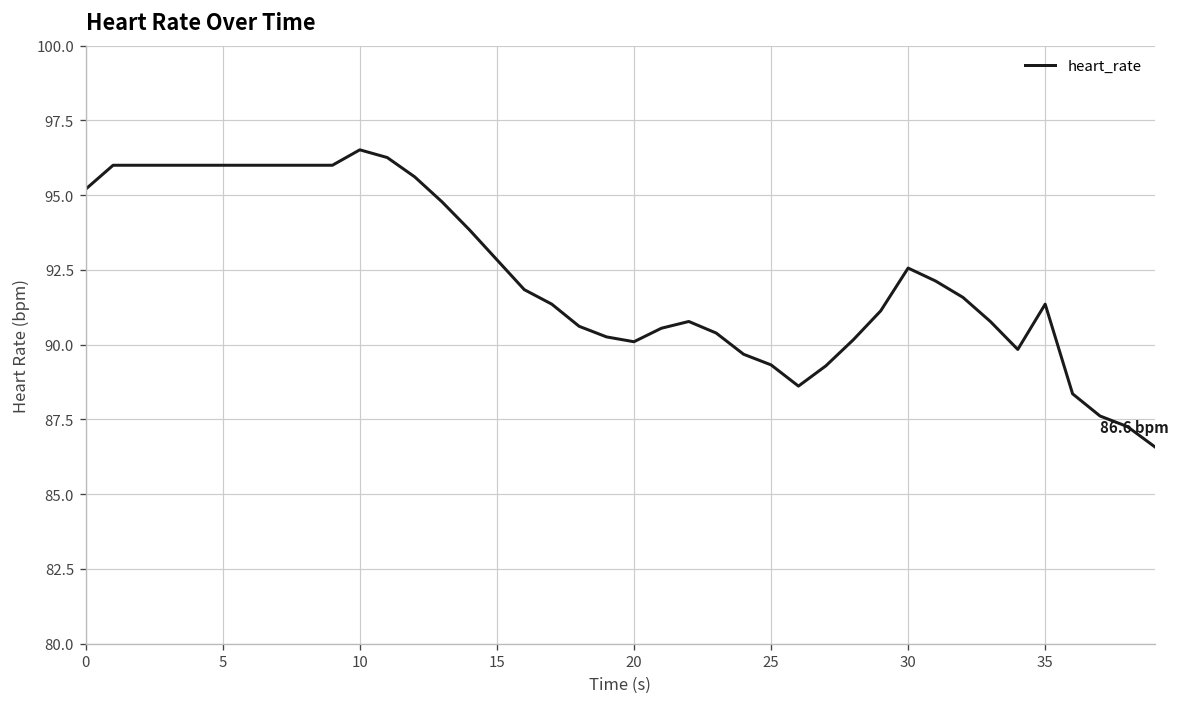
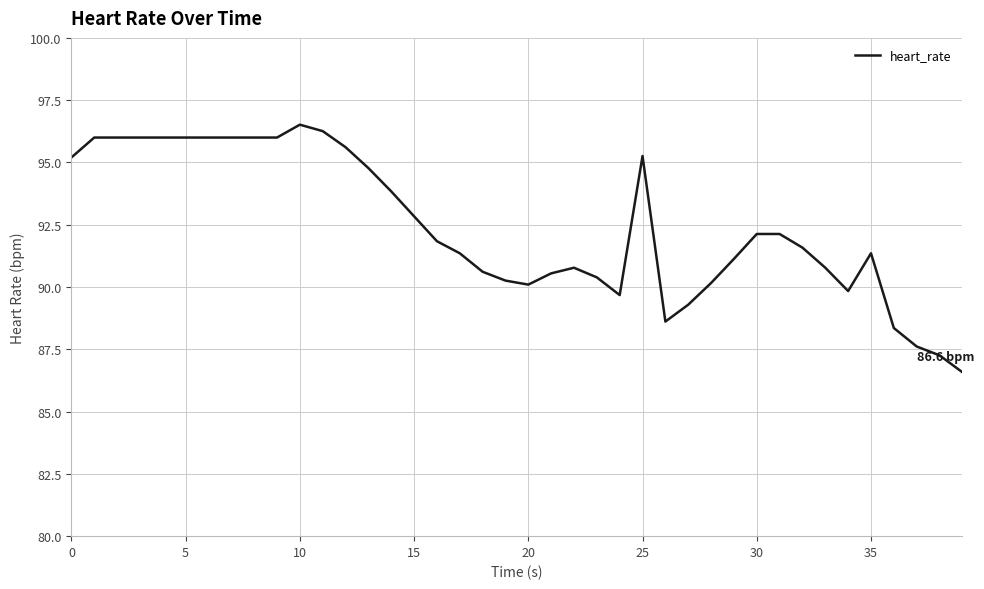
  {
    "0": 95.2,
    "5": 96.0,
    "10": 96.5,
    "15": 92.8,
    "20": 90.1,
-   "25": 89.3,
-   "30": 92.6,
+   "25": 95.3,
+   "30": 92.1,
    "35": 91.4
  }
